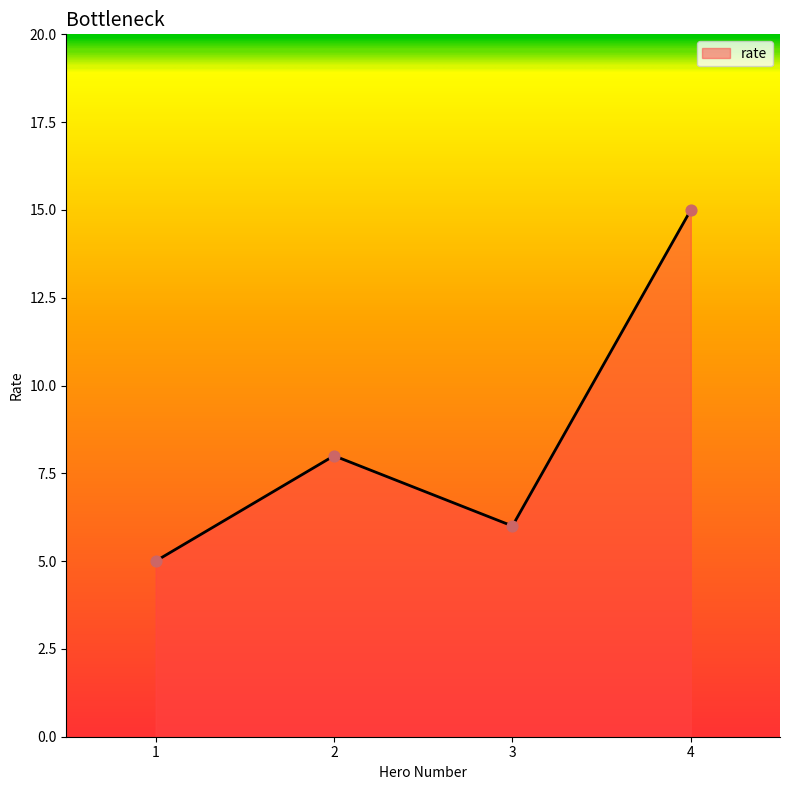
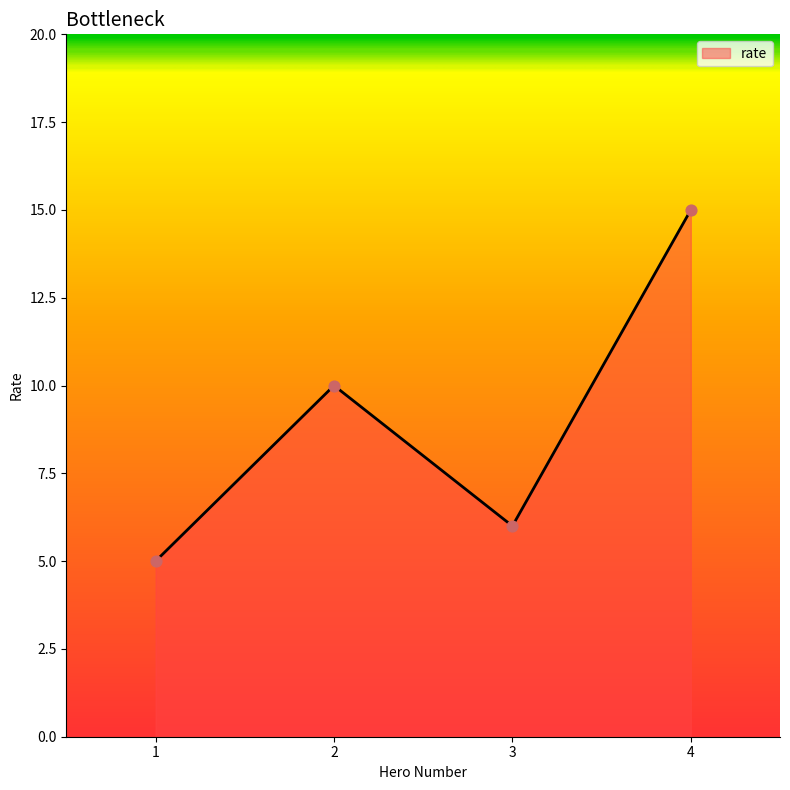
  {
    "1": 5,
-   "2": 8,
+   "2": 10,
    "3": 6,
    "4": 15
  }
